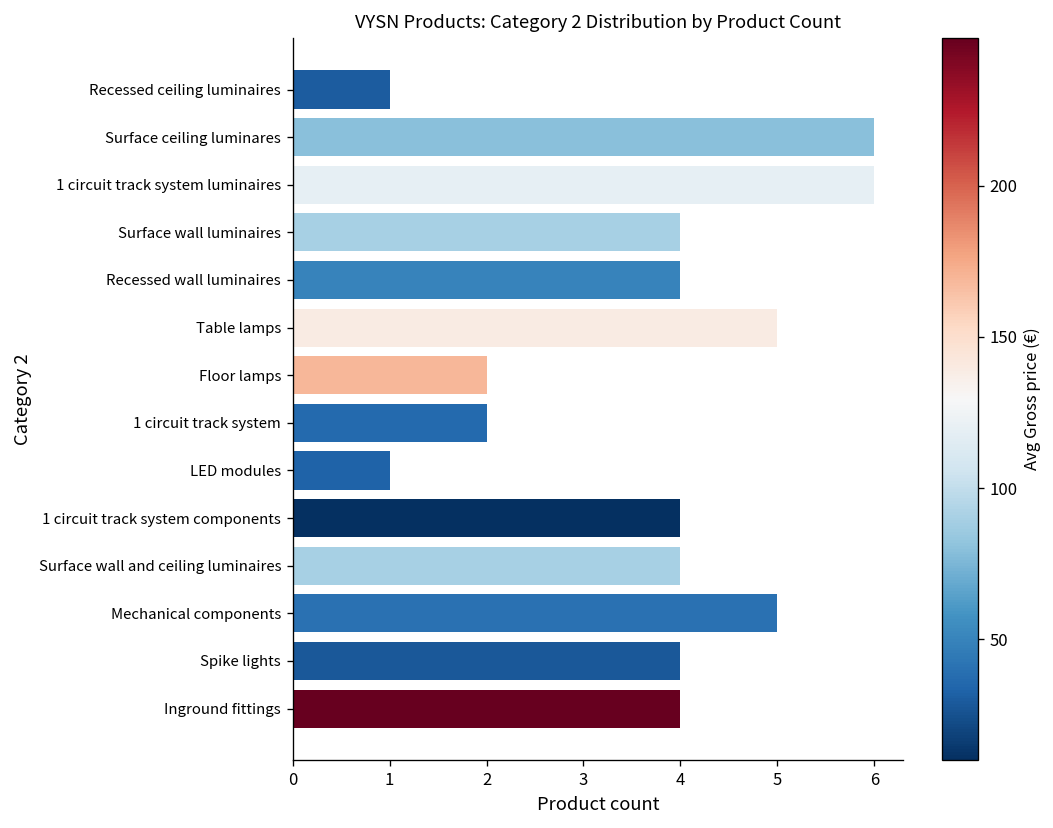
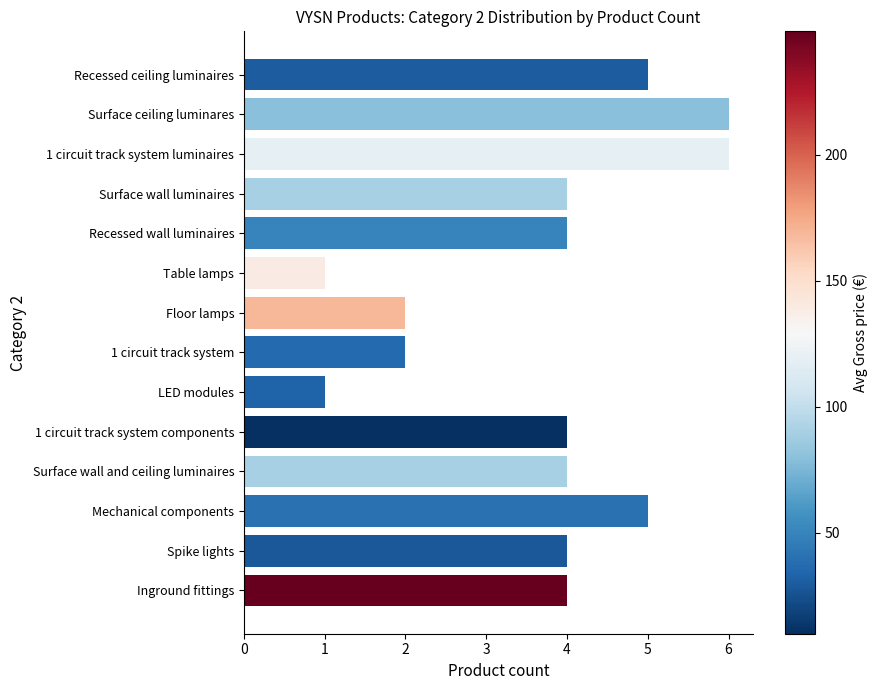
  {
-   "Recessed ceiling luminaires": 1,
+   "Recessed ceiling luminaires": 5,
    "Surface ceiling luminares": 6,
    "1 circuit track system luminaires": 6,
    "Surface wall luminaires": 4,
    "Recessed wall luminaires": 4,
-   "Table lamps": 5,
+   "Table lamps": 1,
    "Floor lamps": 2,
    "1 circuit track system": 2,
    "LED modules": 1,
    "1 circuit track system components": 4,
    "Surface wall and ceiling luminaires": 4,
    "Mechanical components": 5,
    "Spike lights": 4,
    "Inground fittings": 4
  }
